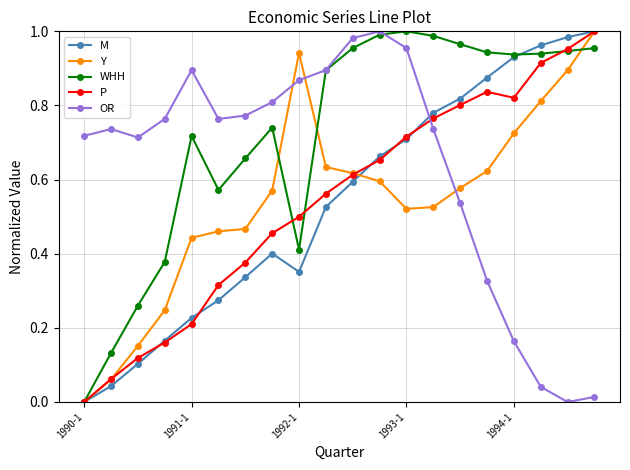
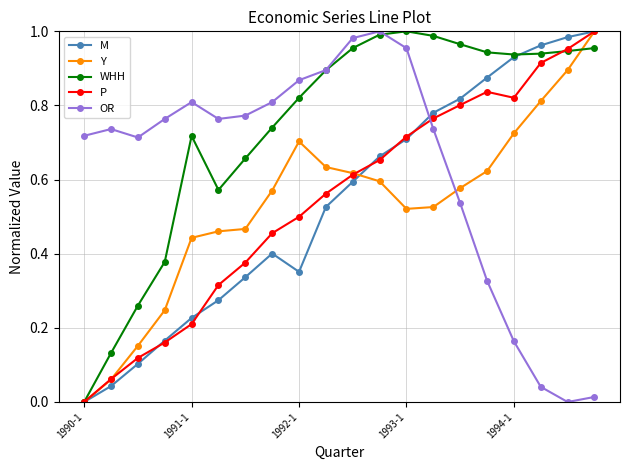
  {
    "M": {
      "1991-1": 0.23,
      "1992-1": 0.35,
      "1994-1": 0.93
    },
    "Y": {
      "1991-1": 0.44,
-     "1992-1": 0.94,
+     "1992-1": 0.70,
      "1993-1": 0.52,
      "1994-1": 0.73
    },
    "WHH": {
      "1991-1": 0.72,
-     "1992-1": 0.41,
+     "1992-1": 0.82,
      "1993-1": 1.00,
      "1994-1": 0.94
    },
    "P": {
      "1991-1": 0.21,
      "1992-1": 0.50,
      "1994-1": 0.82
    },
    "OR": {
      "1990-1": 0.72,
-     "1991-1": 0.90,
+     "1991-1": 0.81,
      "1992-1": 0.87,
      "1993-1": 0.95,
      "1994-1": 0.16
    }
  }
